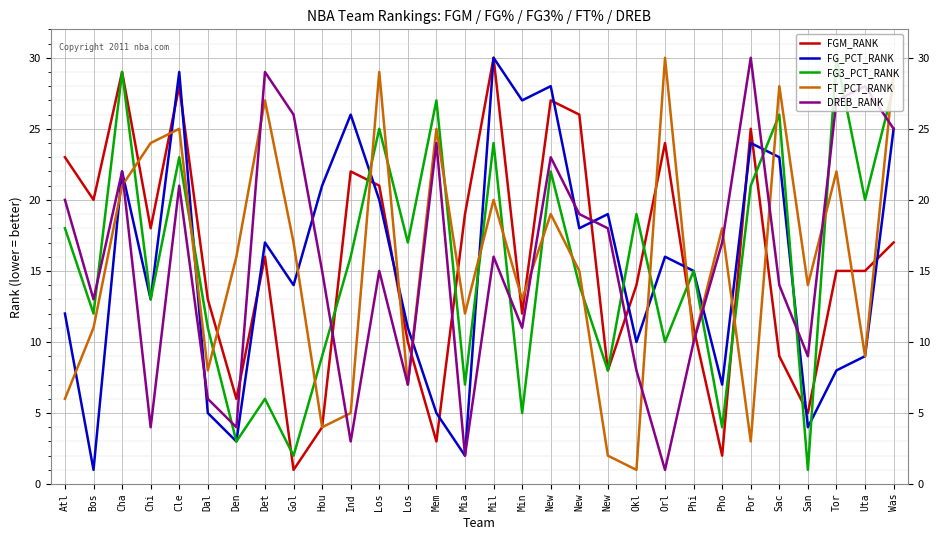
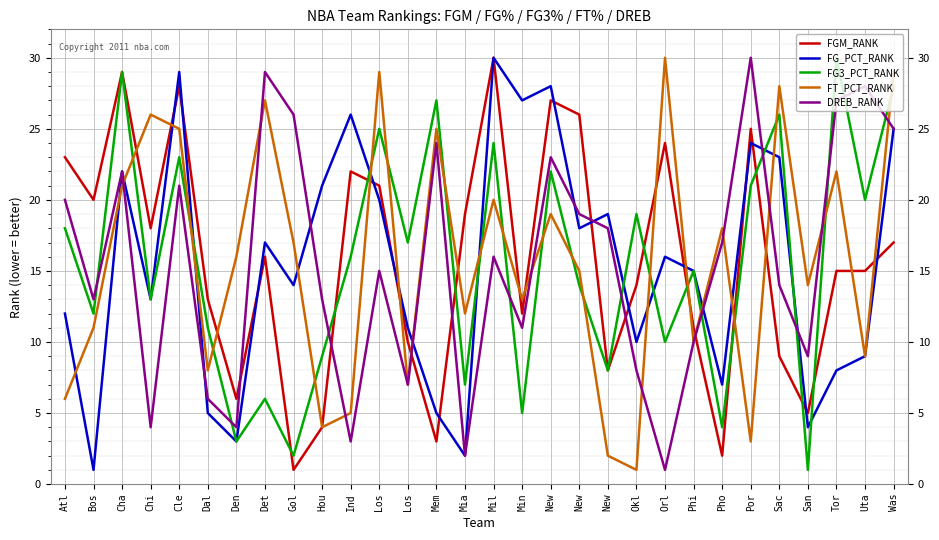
  {
    "FGM_RANK": {
      "Atl": 23,
      "Bos": 20,
      "Chi": 18,
      "Cle": 28,
      "Dal": 13,
      "Den": 6,
      "Det": 16,
      "Gol": 1,
      "Ind": 22,
      "Mem": 3,
      "Mia": 19,
      "Min": 12,
      "Okl": 14,
      "Orl": 24,
      "Phi": 11,
      "Pho": 2,
      "Por": 25,
      "Sac": 9,
      "San": 5,
      "Tor": 15,
      "Uta": 15,
      "Was": 17
    },
    "FG_PCT_RANK": {
      "Atl": 12,
      "Bos": 1,
      "Cle": 29,
      "Dal": 5,
      "Det": 17,
      "Gol": 14,
      "Hou": 21,
      "Ind": 26,
      "Mem": 5,
      "Min": 27,
      "Okl": 10,
      "Orl": 16,
      "Pho": 7,
      "Por": 24,
      "Sac": 23,
      "San": 4,
      "Tor": 8
    },
    "FG3_PCT_RANK": {
      "Atl": 18,
      "Bos": 12,
      "Cle": 23,
      "Dal": 11,
      "Det": 6,
      "Gol": 2,
      "Hou": 9,
      "Ind": 16,
      "Mem": 27,
      "Mia": 7,
      "Mil": 24,
      "Min": 5,
      "Okl": 19,
      "Orl": 10,
      "Pho": 4,
      "Por": 21,
      "Sac": 26,
      "San": 1,
      "Uta": 20
    },
    "FT_PCT_RANK": {
      "Atl": 6,
      "Bos": 11,
      "Cha": 21,
-     "Chi": 24,
+     "Chi": 26,
      "Cle": 25,
      "Dal": 8,
      "Den": 16,
      "Det": 27,
      "Gol": 17,
      "Ind": 5,
      "Mem": 25,
      "Mia": 12,
      "Mil": 20,
      "Min": 13,
      "Okl": 1,
      "Orl": 30,
      "Pho": 18,
      "Por": 3,
      "Sac": 28,
      "San": 14,
      "Tor": 22
    },
    "DREB_RANK": {
      "Atl": 20,
      "Bos": 13,
      "Chi": 4,
      "Cle": 21,
      "Dal": 6,
      "Den": 4,
      "Det": 29,
      "Gol": 26,
-     "Hou": 15,
+     "Hou": 13,
      "Ind": 3,
      "Mem": 24,
      "Mil": 16,
      "Min": 11,
      "Okl": 8,
      "Orl": 1,
      "Pho": 17,
      "Por": 30,
      "Sac": 14,
      "San": 9
    }
  }
